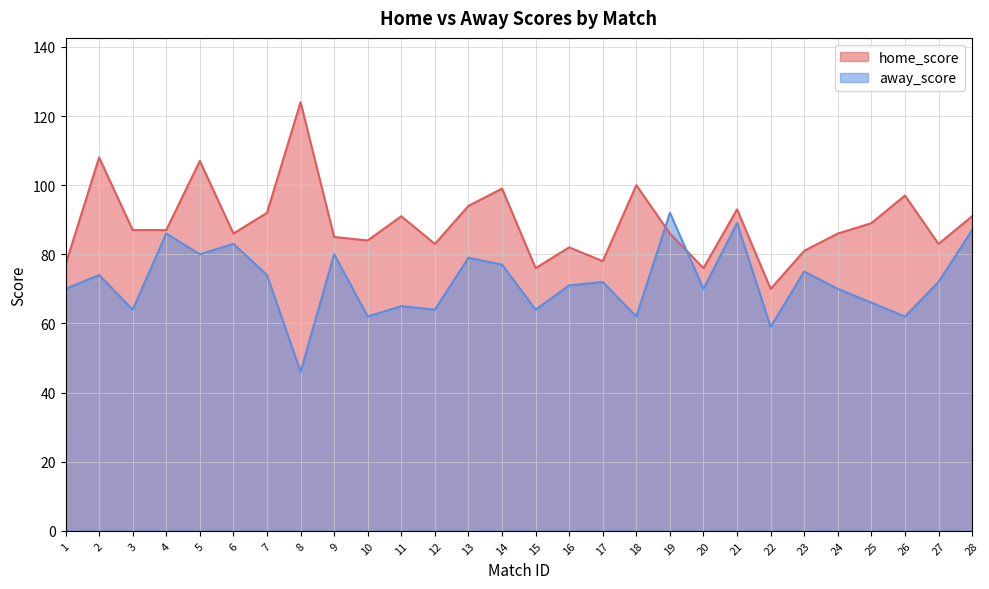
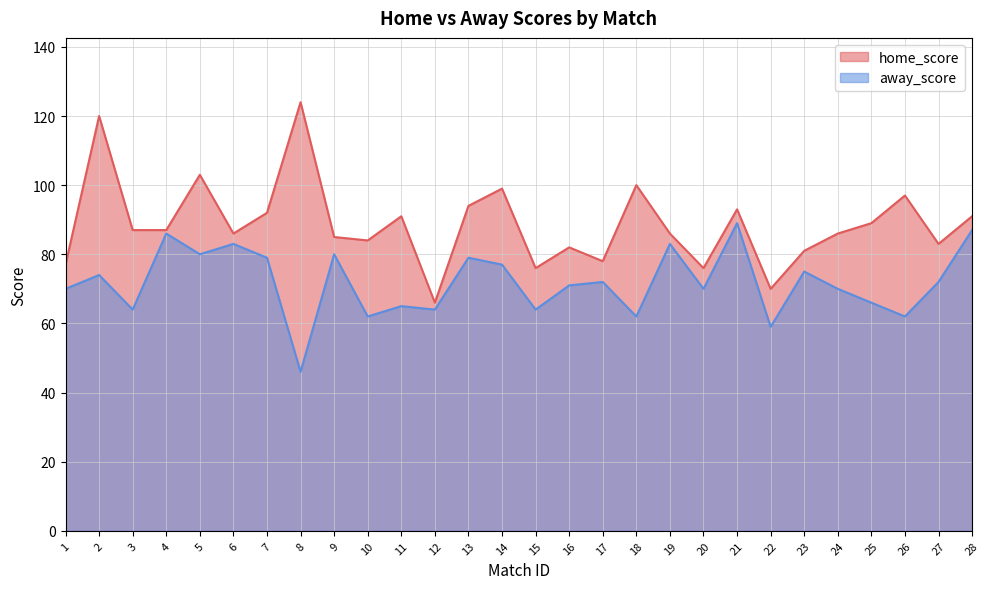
  {
    "home_score": {
      "1": 77,
-     "2": 108,
+     "2": 120,
      "3": 87,
      "4": 87,
-     "5": 107,
+     "5": 103,
      "6": 86,
      "7": 92,
      "8": 124,
      "9": 85,
      "10": 84,
      "11": 91,
-     "12": 83,
+     "12": 66,
      "13": 94,
      "14": 99,
      "15": 76,
      "16": 82,
      "17": 78,
      "18": 100,
      "19": 86,
      "20": 76,
      "21": 93,
      "22": 70,
      "23": 81,
      "24": 86,
      "25": 89,
      "26": 97,
      "27": 83,
      "28": 91
    },
    "away_score": {
      "1": 70,
      "2": 74,
      "3": 64,
      "4": 86,
      "5": 80,
      "6": 83,
-     "7": 74,
+     "7": 79,
      "8": 46,
      "9": 80,
      "10": 62,
      "11": 65,
      "12": 64,
      "13": 79,
      "14": 77,
      "15": 64,
      "16": 71,
      "17": 72,
      "18": 62,
-     "19": 92,
+     "19": 83,
      "20": 70,
      "21": 89,
      "22": 59,
      "23": 75,
      "24": 70,
      "25": 66,
      "26": 62,
      "27": 72,
      "28": 87
    }
  }
